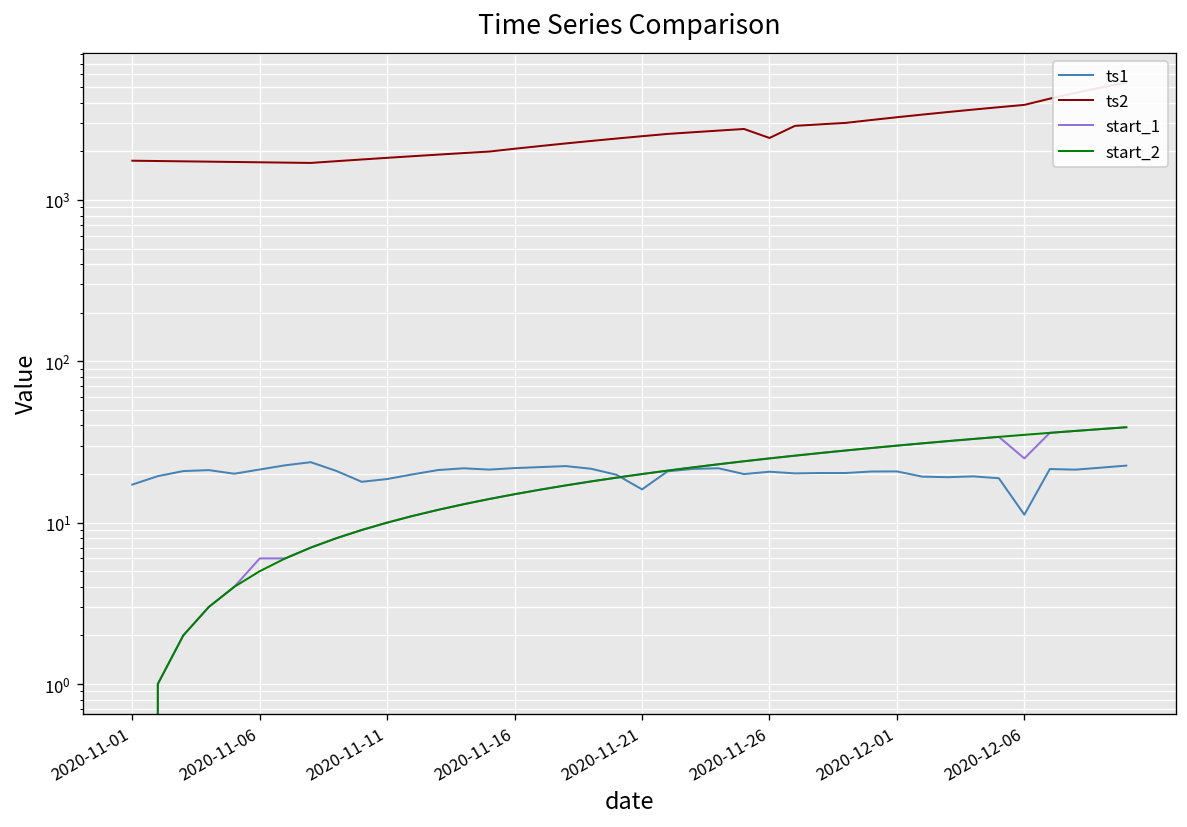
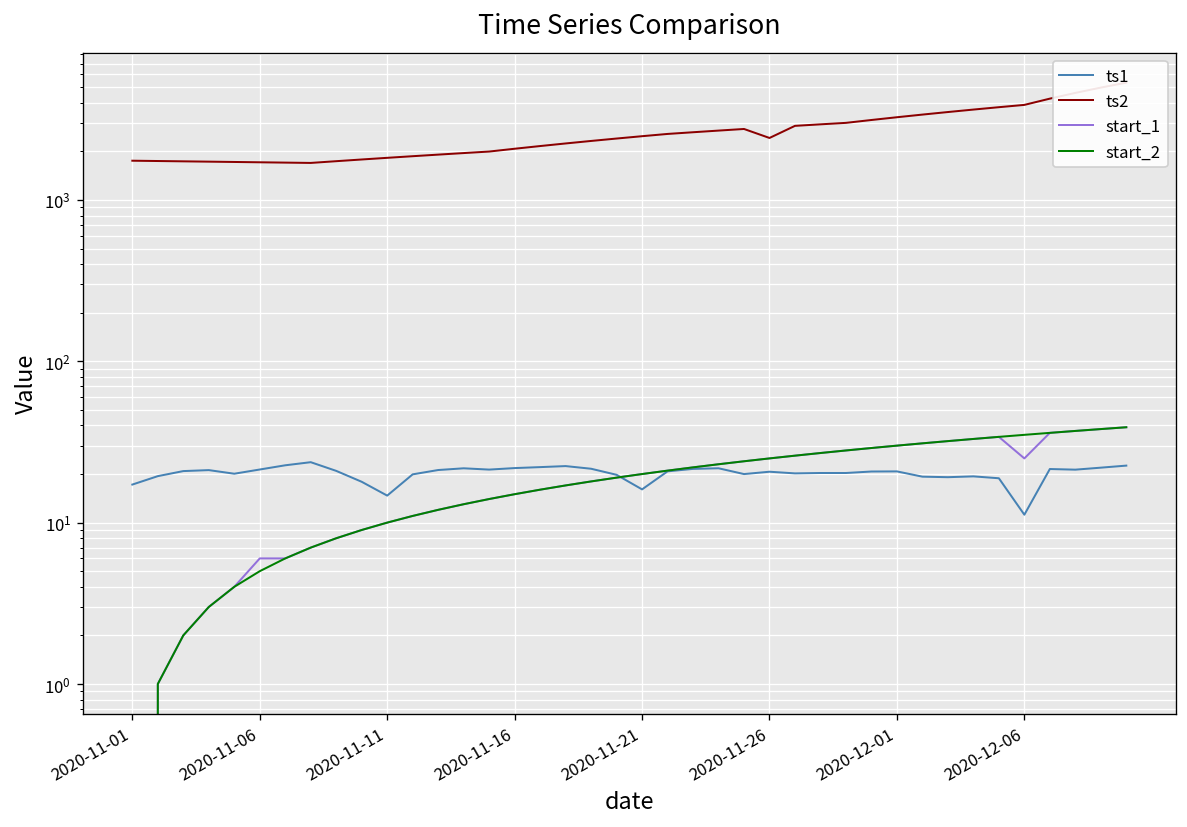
  {
    "ts1": {
      "2020-11-01": 17,
      "2020-11-06": 21,
-     "2020-11-11": 19,
+     "2020-11-11": 15,
      "2020-11-16": 22,
      "2020-11-21": 16,
      "2020-11-26": 21,
      "2020-12-01": 21,
      "2020-12-06": 11
    },
    "ts2": {
      "2020-11-01": 1800,
      "2020-11-06": 1700,
      "2020-11-11": 1800,
      "2020-11-16": 2100,
      "2020-11-21": 2500,
      "2020-11-26": 2400,
      "2020-12-01": 3300,
      "2020-12-06": 3900
    },
    "start_1": {
      "2020-11-06": 6,
      "2020-12-06": 25
    },
    "start_2": {
      "2020-11-06": 5,
      "2020-12-06": 35
    }
  }
